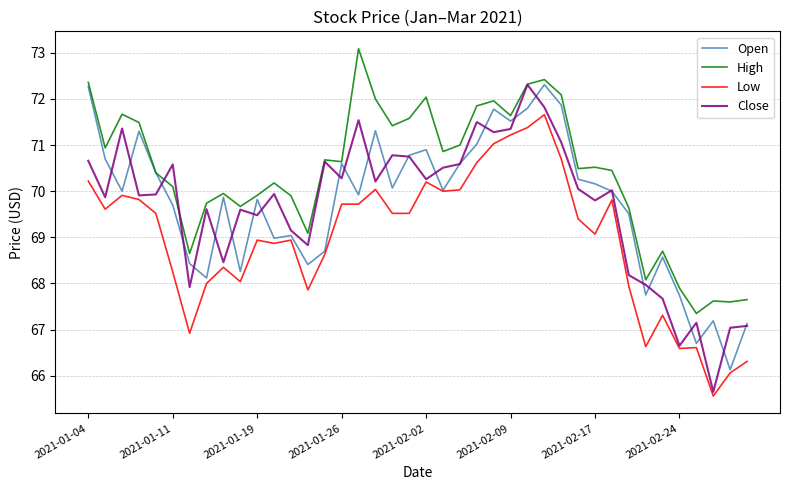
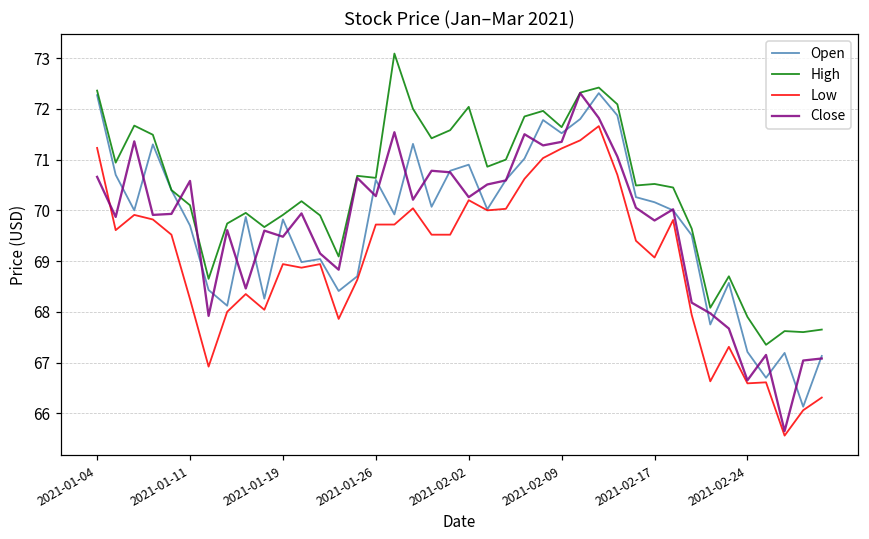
  {
    "Open": {
      "2021-01-04": 72.3,
      "2021-01-11": 69.7,
      "2021-01-19": 69.8,
      "2021-02-02": 70.9,
      "2021-02-09": 71.5,
      "2021-02-17": 70.2,
-     "2021-02-24": 67.7
+     "2021-02-24": 67.2
    },
    "High": {
      "2021-01-04": 72.4,
      "2021-01-11": 70.1,
      "2021-01-19": 69.9,
      "2021-02-02": 72.0,
      "2021-02-09": 71.6,
      "2021-02-17": 70.5,
      "2021-02-24": 67.9
    },
    "Low": {
-     "2021-01-04": 70.2,
+     "2021-01-04": 71.2,
      "2021-01-11": 68.3,
      "2021-01-19": 68.9,
      "2021-01-26": 69.7,
      "2021-02-02": 70.2,
      "2021-02-09": 71.2,
      "2021-02-17": 69.1,
      "2021-02-24": 66.6
    },
    "Close": {
      "2021-01-04": 70.7,
      "2021-01-11": 70.6,
      "2021-01-19": 69.5,
      "2021-01-26": 70.3,
      "2021-02-02": 70.3,
      "2021-02-09": 71.4,
      "2021-02-17": 69.8,
      "2021-02-24": 66.7
    }
  }
